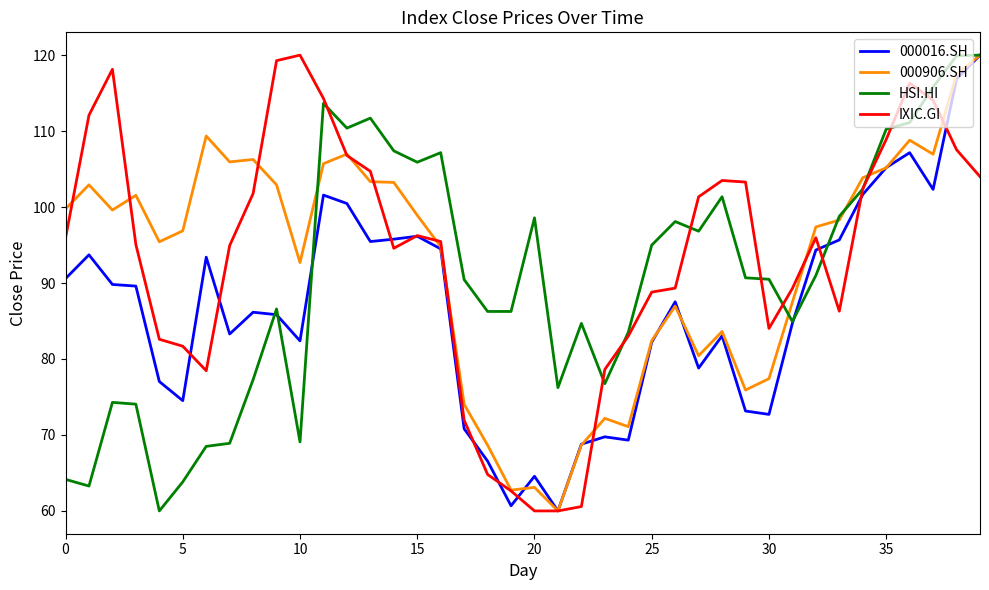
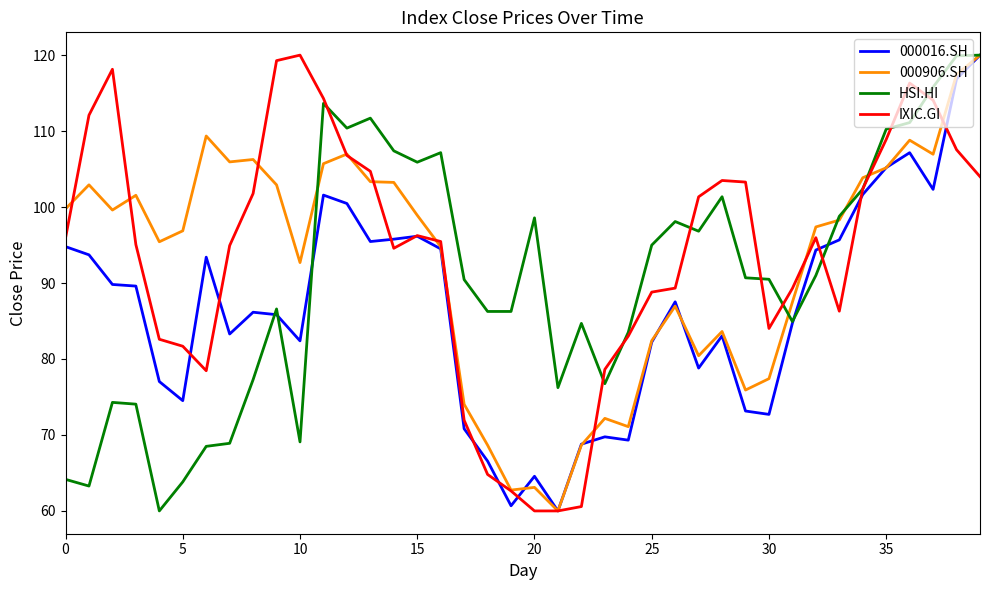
  {
    "000016.SH": {
-     "0": 91,
+     "0": 95,
      "5": 75,
      "10": 82,
      "20": 65,
      "30": 73
    },
    "000906.SH": {
      "0": 100,
      "5": 97,
      "10": 93,
      "15": 99,
      "20": 63,
      "30": 77
    },
    "HSI.HI": {
      "0": 64,
      "5": 64,
      "10": 69,
      "15": 106,
      "20": 99,
      "25": 95,
      "30": 90,
      "35": 110
    },
    "IXIC.GI": {
      "0": 96,
      "5": 82,
      "10": 120,
      "20": 60,
      "25": 89,
      "30": 84,
      "35": 109
    }
  }
